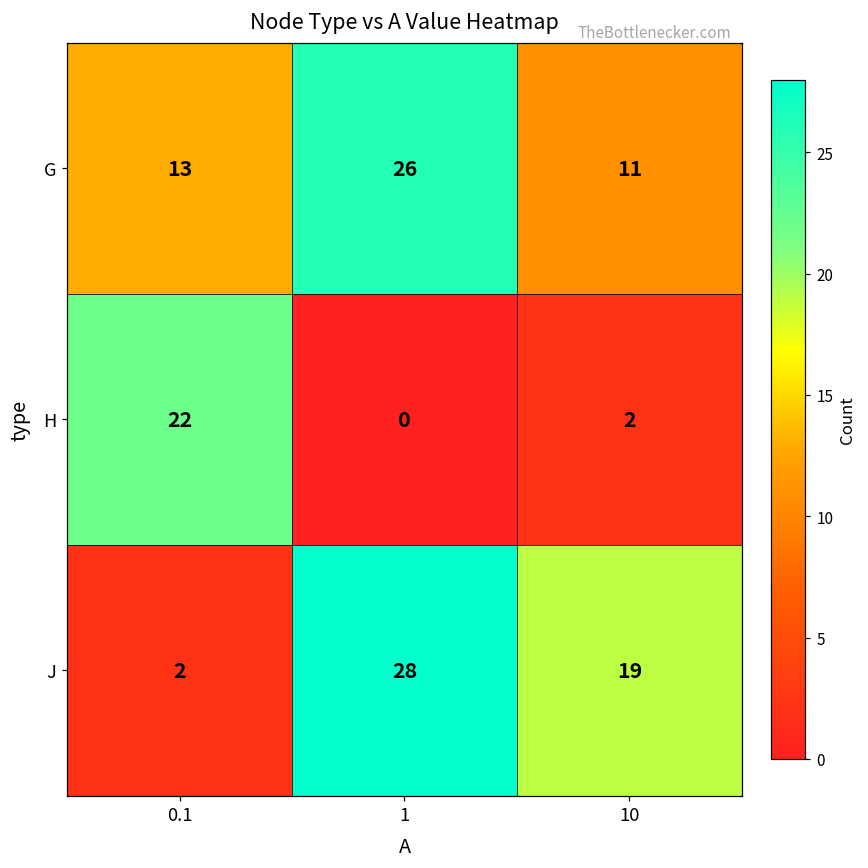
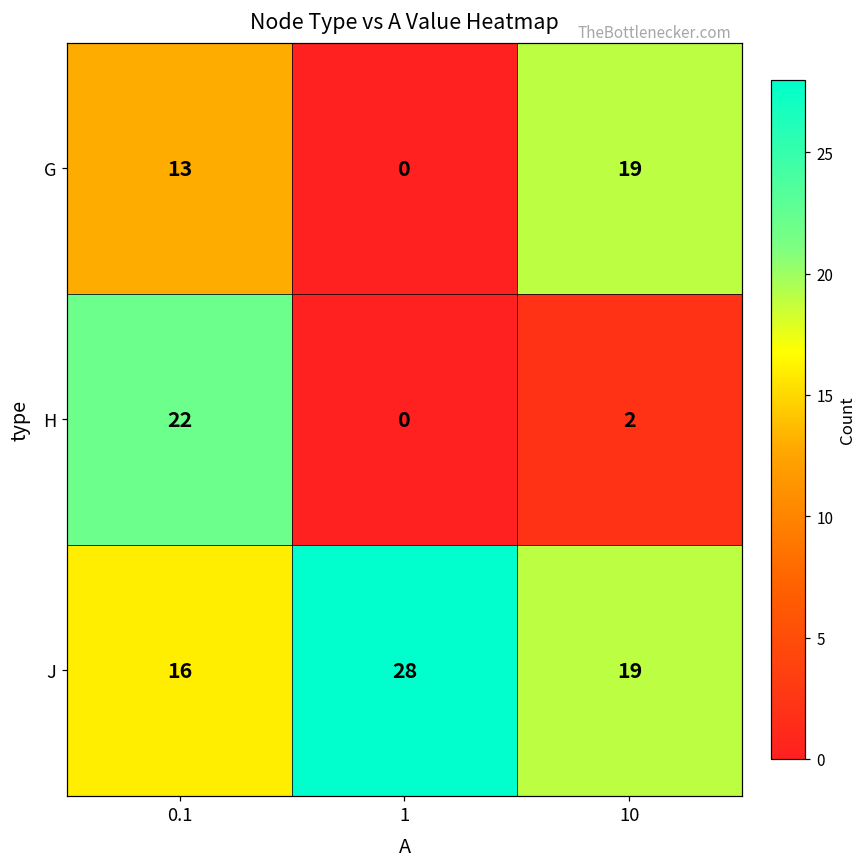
  {
    "G": {
      "0.1": 13,
-     "1": 26,
-     "10": 11
+     "1": 0,
+     "10": 19
    },
    "H": {
      "0.1": 22,
      "1": 0,
      "10": 2
    },
    "J": {
-     "0.1": 2,
+     "0.1": 16,
      "1": 28,
      "10": 19
    }
  }
